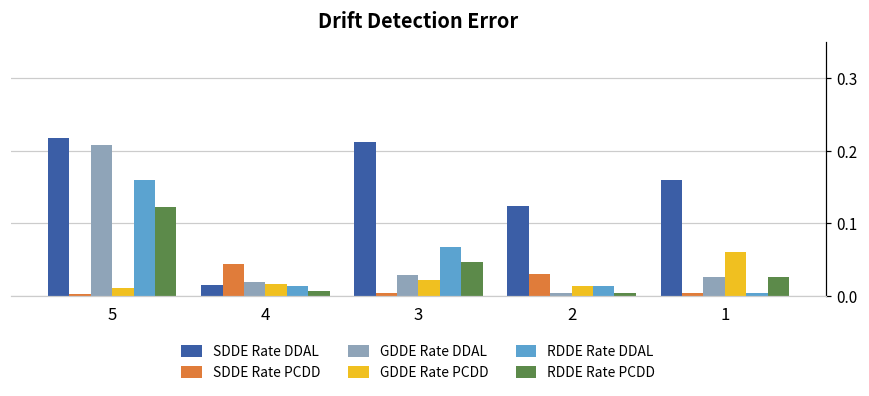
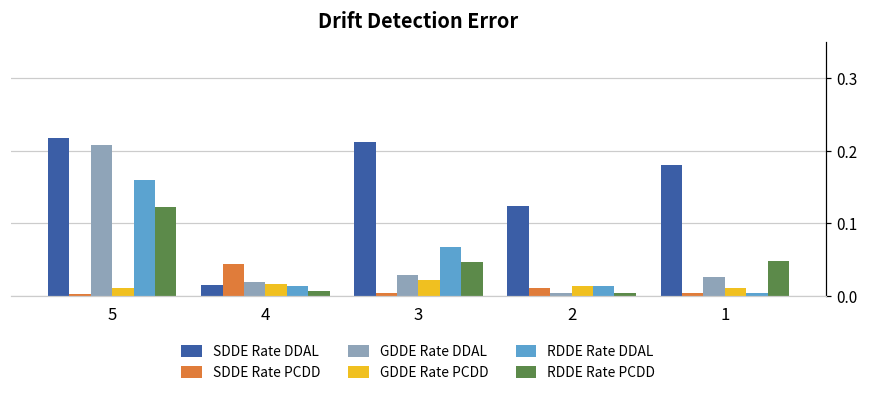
  {
    "SDDE Rate DDAL": {
      "5": 0.22,
      "4": 0.01,
      "3": 0.21,
      "2": 0.12,
-     "1": 0.16
+     "1": 0.18
    },
    "SDDE Rate PCDD": {
      "4": 0.04,
-     "2": 0.03
+     "2": 0.01
    },
    "GDDE Rate PCDD": {
      "5": 0.01,
      "4": 0.02,
      "3": 0.02,
      "2": 0.01,
-     "1": 0.06
+     "1": 0.01
    },
    "RDDE Rate PCDD": {
      "5": 0.12,
      "4": 0.01,
      "3": 0.05,
-     "1": 0.03
+     "1": 0.05
    }
  }
